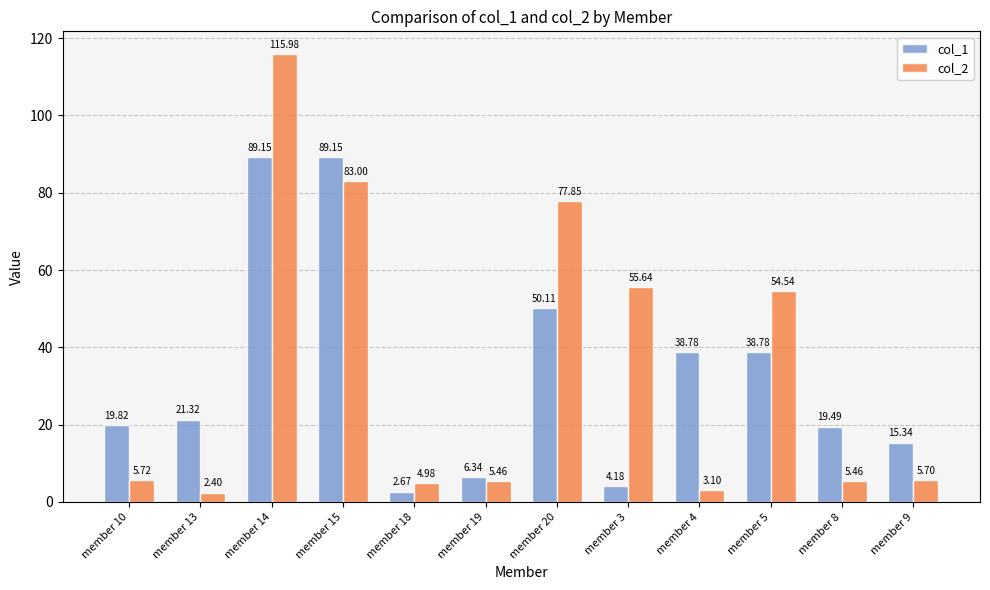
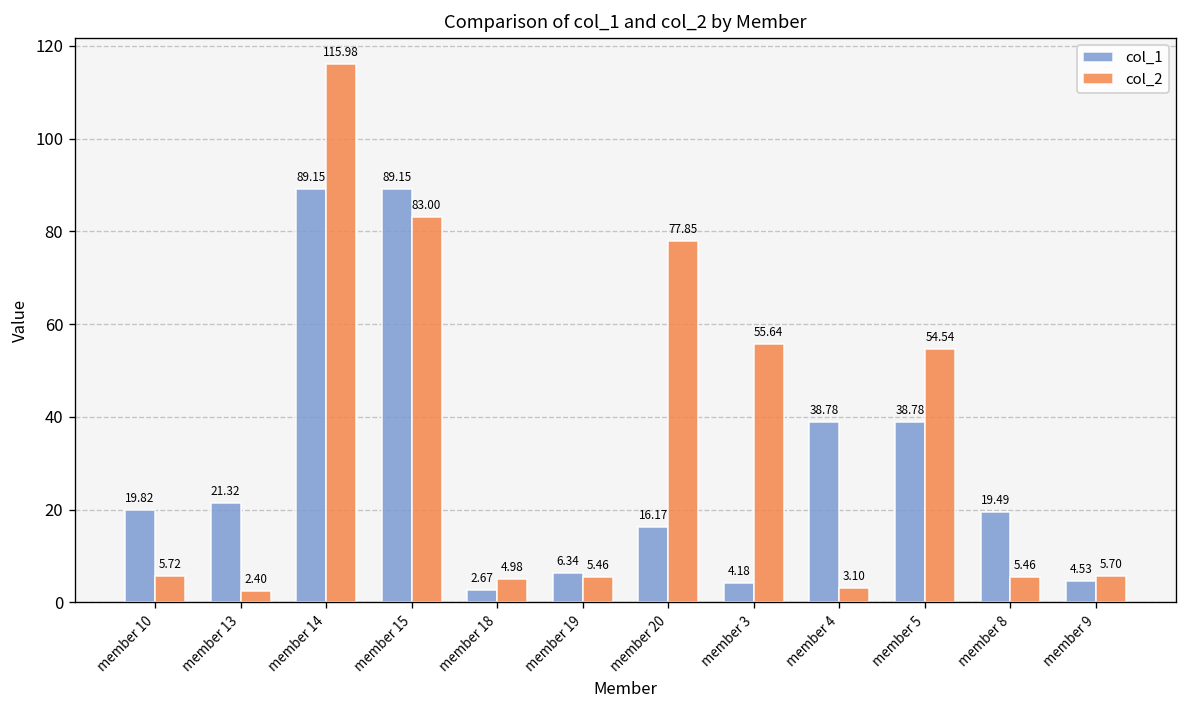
  {
    "col_1": {
      "member 10": 19.82,
      "member 13": 21.32,
      "member 14": 89.15,
      "member 15": 89.15,
      "member 18": 2.67,
      "member 19": 6.34,
-     "member 20": 50.11,
+     "member 20": 16.17,
      "member 3": 4.18,
      "member 4": 38.78,
      "member 5": 38.78,
      "member 8": 19.49,
-     "member 9": 15.34
+     "member 9": 4.53
    },
    "col_2": {
      "member 10": 5.72,
      "member 13": 2.40,
      "member 14": 115.98,
      "member 15": 83.00,
      "member 18": 4.98,
      "member 19": 5.46,
      "member 20": 77.85,
      "member 3": 55.64,
      "member 4": 3.10,
      "member 5": 54.54,
      "member 8": 5.46,
      "member 9": 5.70
    }
  }
